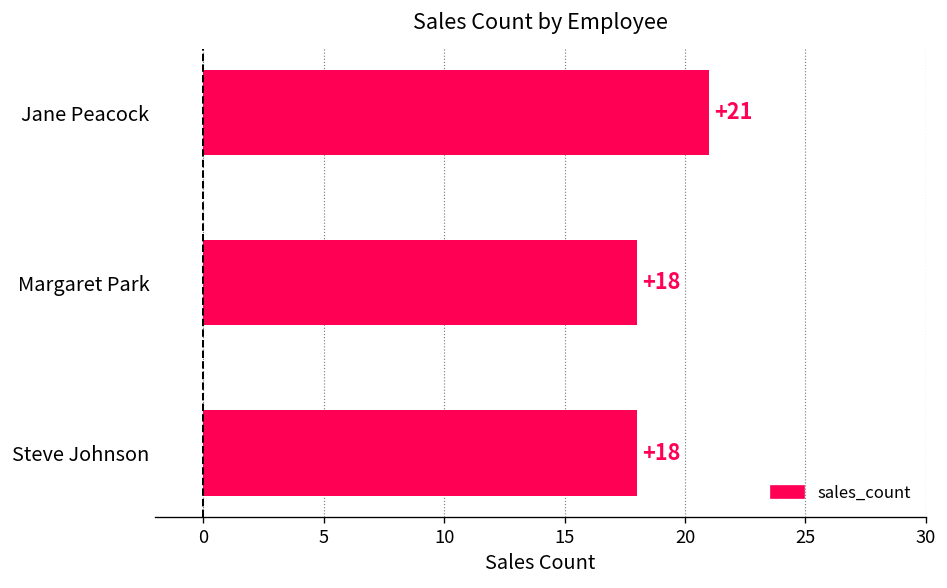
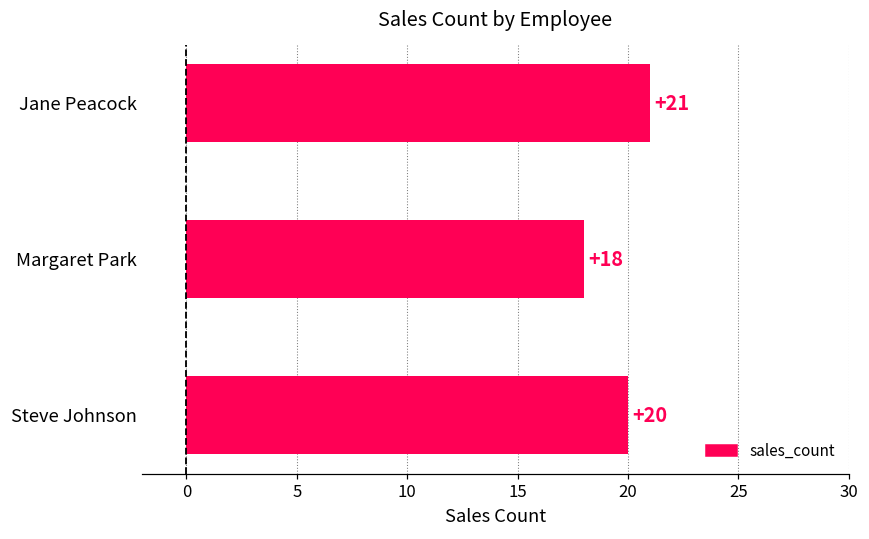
  {
    "Jane Peacock": "+21",
    "Margaret Park": "+18",
-   "Steve Johnson": "+18"
+   "Steve Johnson": "+20"
  }
